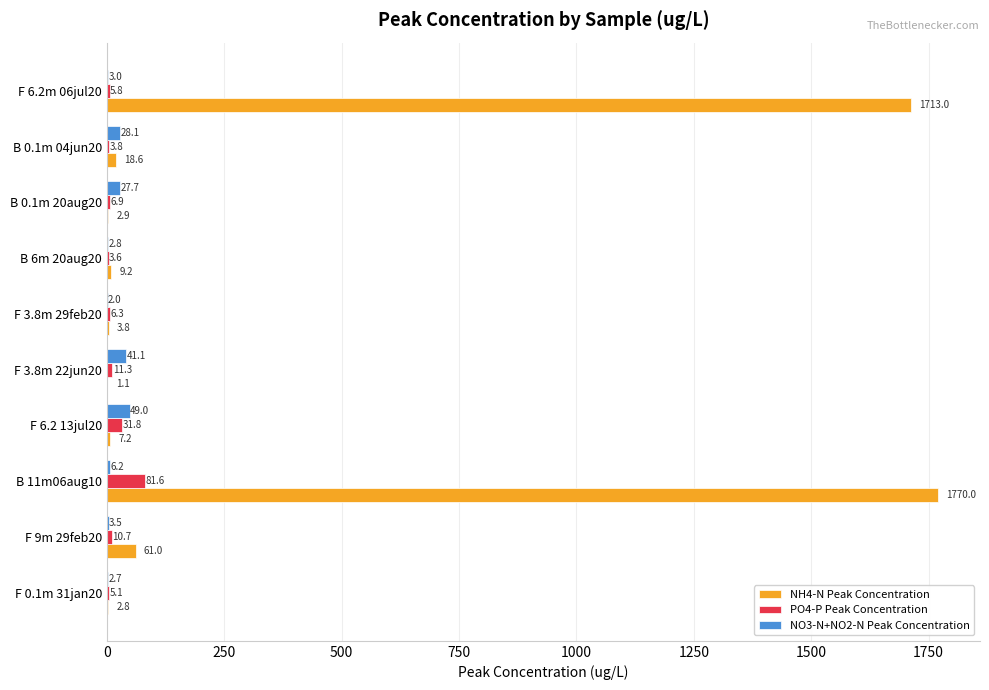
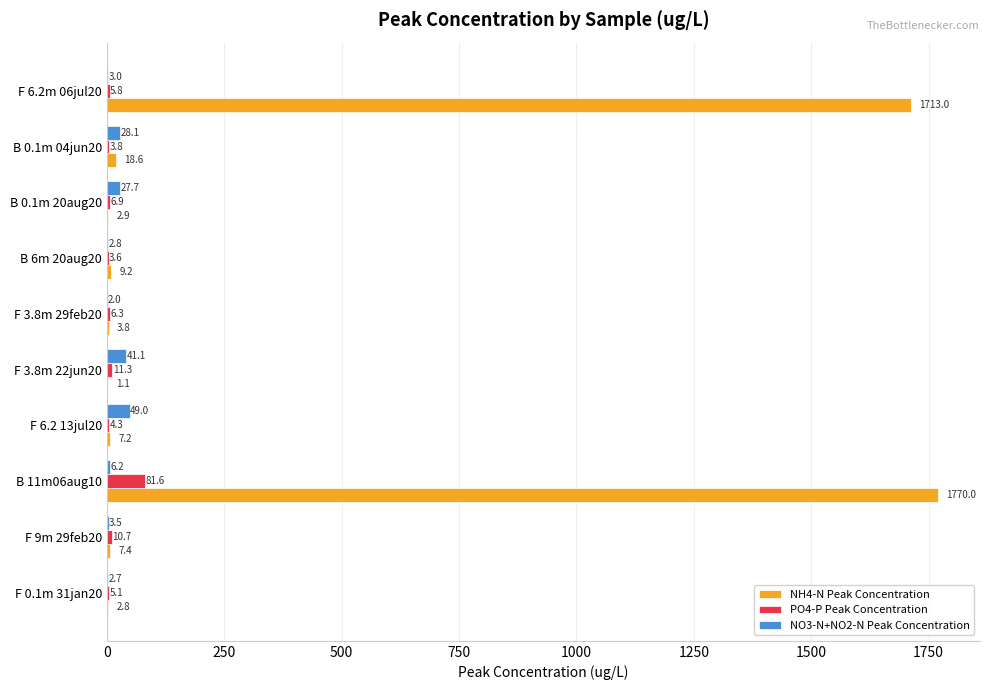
  {
    "NH4-N Peak Concentration": {
      "F 6.2m 06jul20": 1713.0,
      "B 0.1m 04jun20": 18.6,
      "B 0.1m 20aug20": 2.9,
      "B 6m 20aug20": 9.2,
      "F 3.8m 29feb20": 3.8,
      "F 3.8m 22jun20": 1.1,
      "F 6.2 13jul20": 7.2,
      "B 11m06aug10": 1770.0,
-     "F 9m 29feb20": 61.0,
+     "F 9m 29feb20": 7.4,
      "F 0.1m 31jan20": 2.8
    },
    "PO4-P Peak Concentration": {
      "F 6.2m 06jul20": 5.8,
      "B 0.1m 04jun20": 3.8,
      "B 0.1m 20aug20": 6.9,
      "B 6m 20aug20": 3.6,
      "F 3.8m 29feb20": 6.3,
      "F 3.8m 22jun20": 11.3,
-     "F 6.2 13jul20": 31.8,
+     "F 6.2 13jul20": 4.3,
      "B 11m06aug10": 81.6,
      "F 9m 29feb20": 10.7,
      "F 0.1m 31jan20": 5.1
    },
    "NO3-N+NO2-N Peak Concentration": {
      "F 6.2m 06jul20": 3.0,
      "B 0.1m 04jun20": 28.1,
      "B 0.1m 20aug20": 27.7,
      "B 6m 20aug20": 2.8,
      "F 3.8m 29feb20": 2.0,
      "F 3.8m 22jun20": 41.1,
      "F 6.2 13jul20": 49.0,
      "B 11m06aug10": 6.2,
      "F 9m 29feb20": 3.5,
      "F 0.1m 31jan20": 2.7
    }
  }
